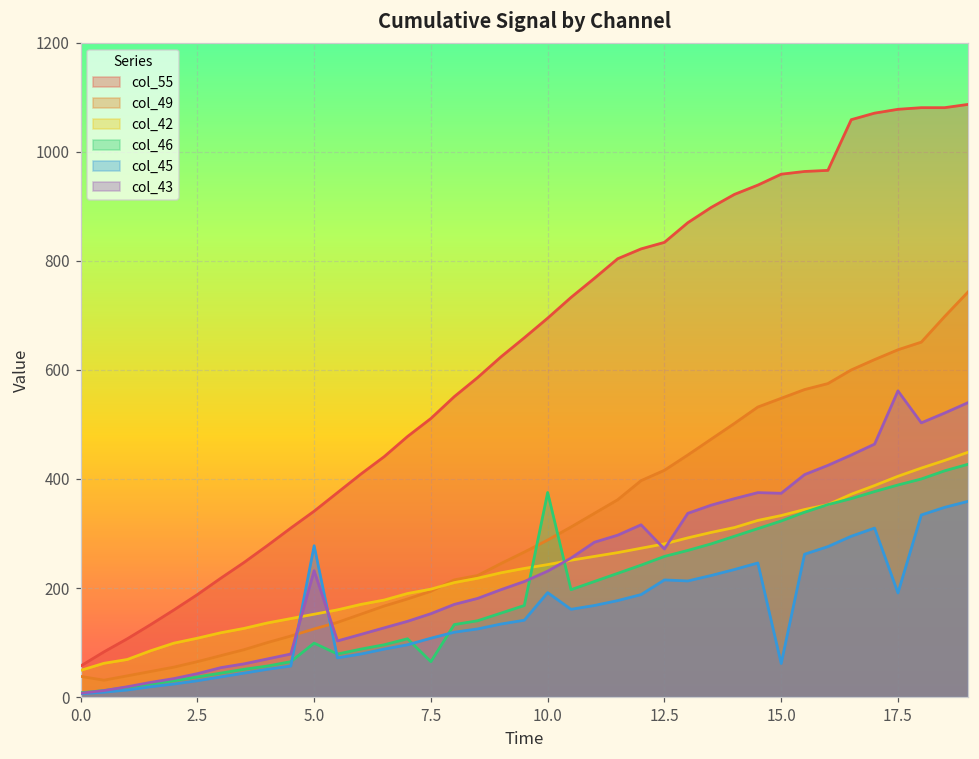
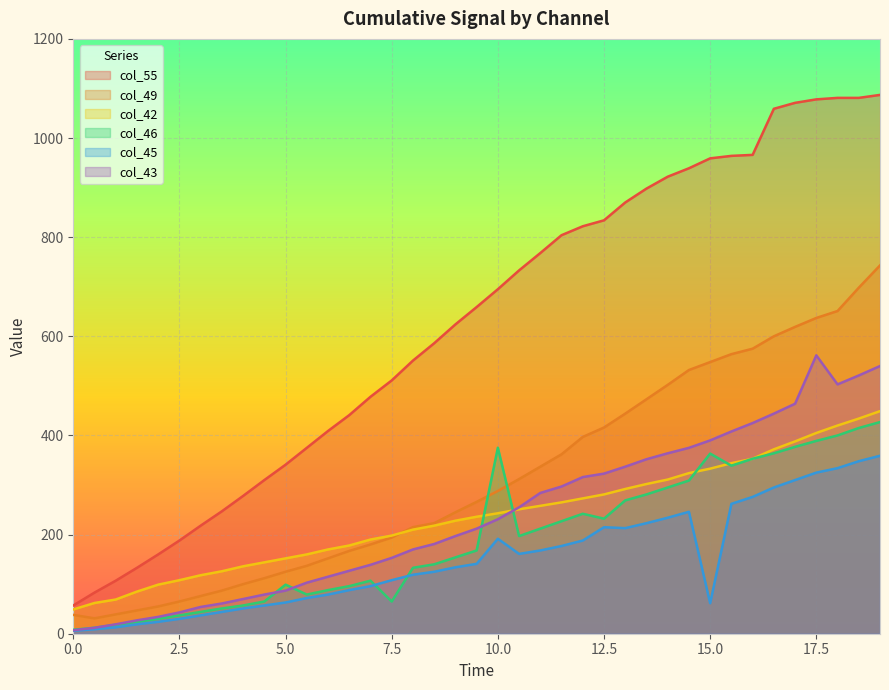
  {
    "col_46": {
      "2.5": 40,
      "5.0": 100,
      "7.5": 70,
      "10.0": 380,
-     "12.5": 260,
-     "15.0": 320,
+     "12.5": 230,
+     "15.0": 360,
      "17.5": 390
    },
    "col_45": {
      "2.5": 30,
-     "5.0": 280,
+     "5.0": 60,
      "7.5": 110,
      "10.0": 190,
      "12.5": 210,
      "15.0": 60,
-     "17.5": 190
+     "17.5": 330
    },
    "col_43": {
      "2.5": 40,
-     "5.0": 230,
+     "5.0": 90,
      "7.5": 150,
      "10.0": 230,
-     "12.5": 270,
-     "15.0": 370,
+     "12.5": 320,
+     "15.0": 390,
      "17.5": 560
    }
  }
